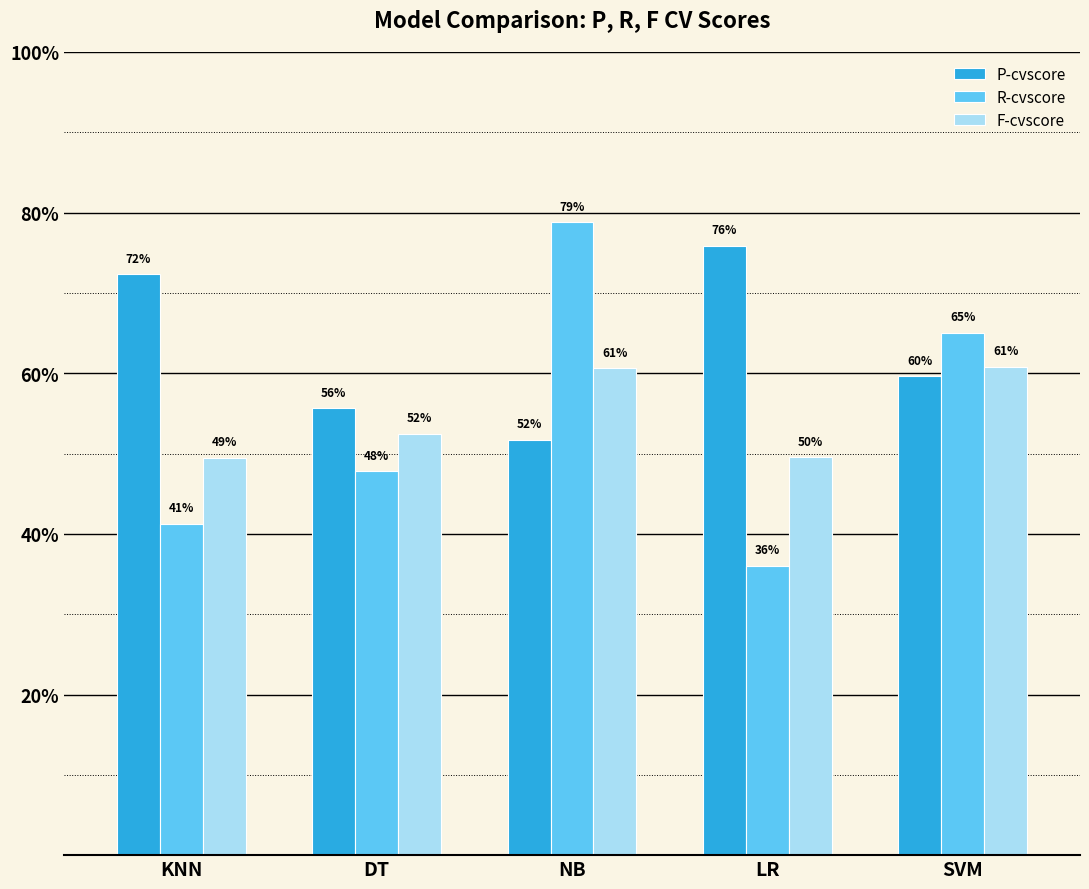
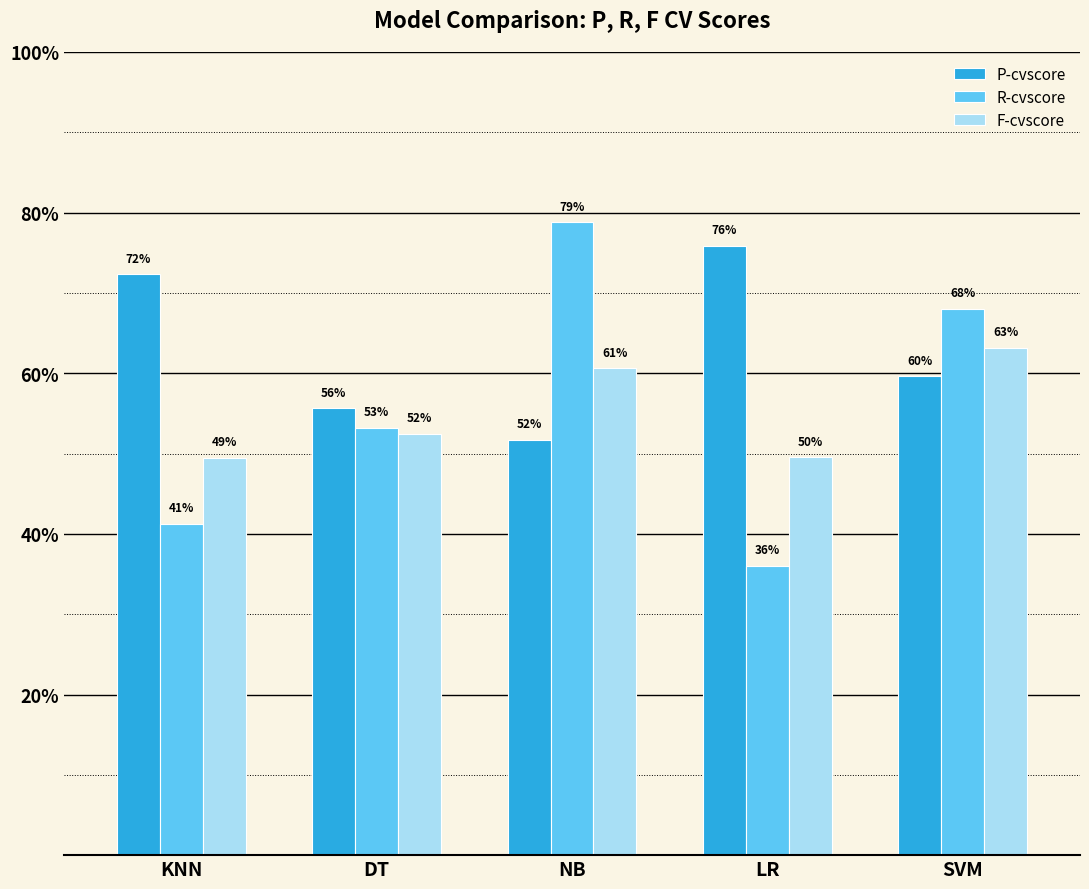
  {
    "P-cvscore": {
      "KNN": "72%",
      "DT": "56%",
      "NB": "52%",
      "LR": "76%",
      "SVM": "60%"
    },
    "R-cvscore": {
      "KNN": "41%",
-     "DT": "48%",
+     "DT": "53%",
      "NB": "79%",
      "LR": "36%",
-     "SVM": "65%"
+     "SVM": "68%"
    },
    "F-cvscore": {
      "KNN": "49%",
      "DT": "52%",
      "NB": "61%",
      "LR": "50%",
-     "SVM": "61%"
+     "SVM": "63%"
    }
  }
